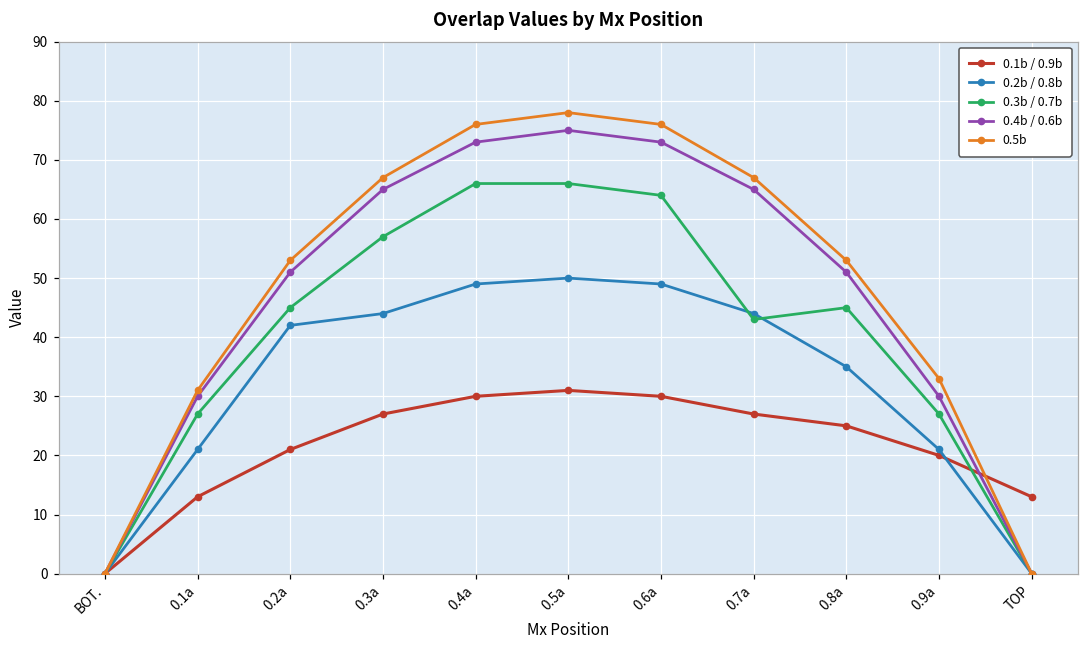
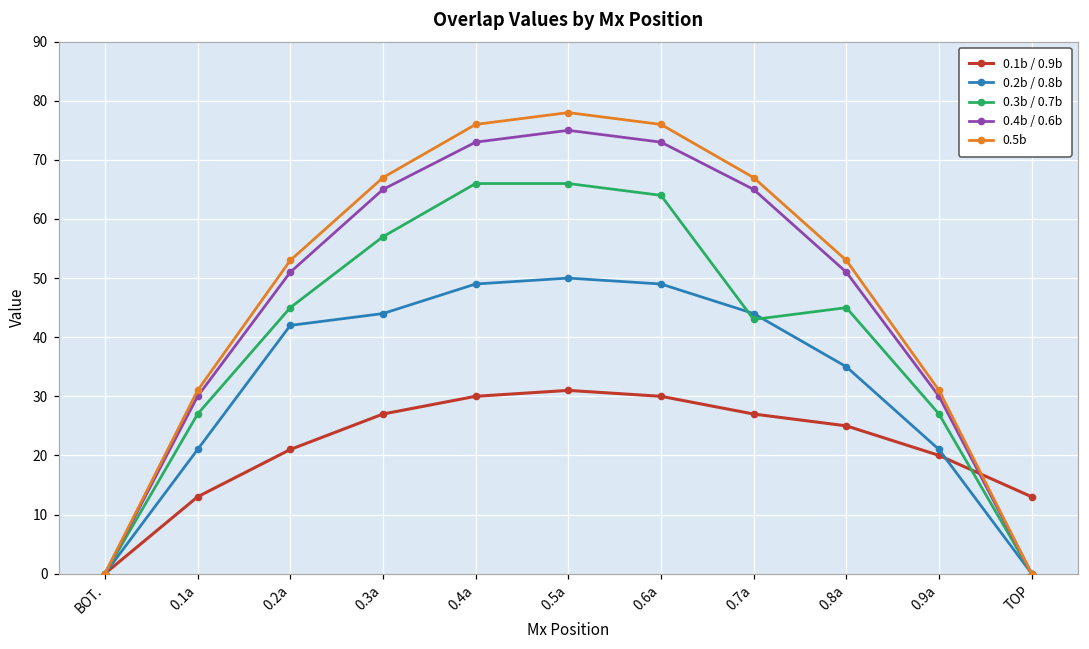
  {
    "0.1b / 0.9b": {
      "0.1a": 13,
      "0.2a": 21,
      "0.3a": 27,
      "0.4a": 30,
      "0.5a": 31,
      "0.6a": 30,
      "0.7a": 27,
      "0.8a": 25,
      "0.9a": 20,
      "TOP": 13
    },
    "0.2b / 0.8b": {
      "0.1a": 21,
      "0.2a": 42,
      "0.3a": 44,
      "0.4a": 49,
      "0.5a": 50,
      "0.6a": 49,
      "0.7a": 44,
      "0.8a": 35,
      "0.9a": 21
    },
    "0.3b / 0.7b": {
      "0.1a": 27,
      "0.2a": 45,
      "0.3a": 57,
      "0.4a": 66,
      "0.5a": 66,
      "0.6a": 64,
      "0.7a": 43,
      "0.8a": 45,
      "0.9a": 27
    },
    "0.4b / 0.6b": {
      "0.1a": 30,
      "0.2a": 51,
      "0.3a": 65,
      "0.4a": 73,
      "0.5a": 75,
      "0.6a": 73,
      "0.7a": 65,
      "0.8a": 51,
      "0.9a": 30
    },
    "0.5b": {
      "0.1a": 31,
      "0.2a": 53,
      "0.3a": 67,
      "0.4a": 76,
      "0.5a": 78,
      "0.6a": 76,
      "0.7a": 67,
      "0.8a": 53,
-     "0.9a": 33
+     "0.9a": 31
    }
  }
